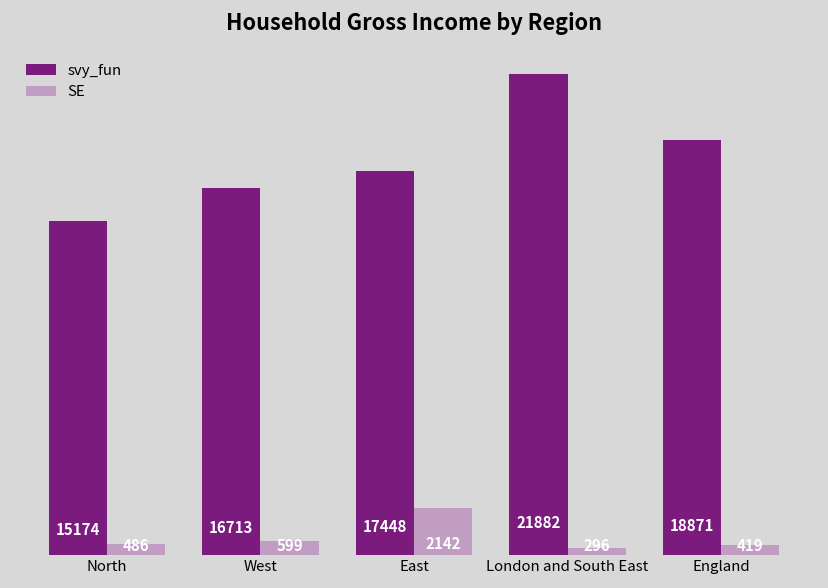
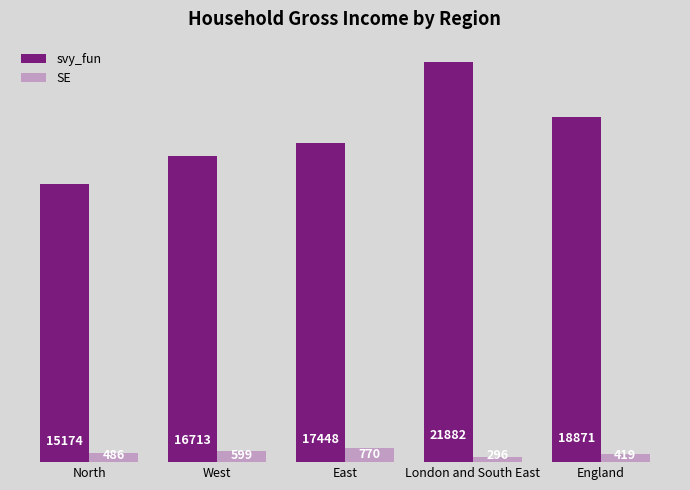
  {
    "svy_fun": {
      "North": 15174,
      "West": 16713,
      "East": 17448,
      "London and South East": 21882,
      "England": 18871
    },
    "SE": {
      "West": 599,
-     "East": 2142
+     "East": 770
    }
  }
